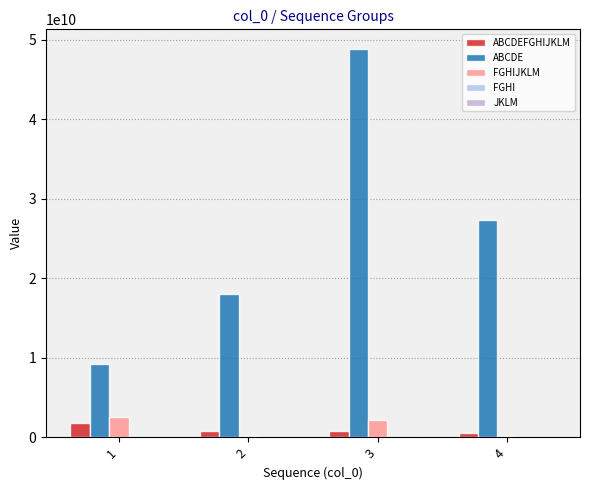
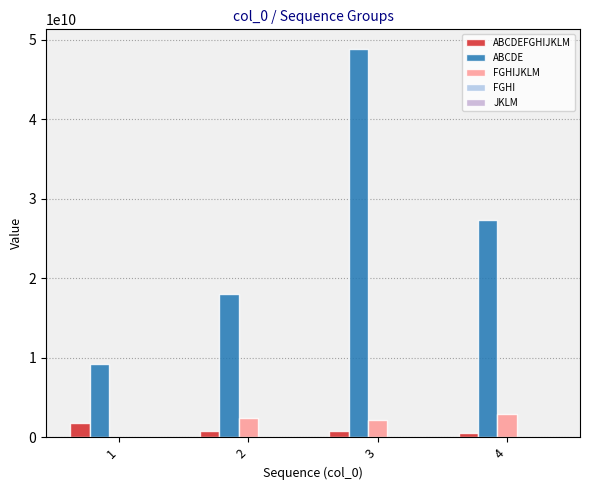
  {
    "ABCDEFGHIJKLM": {
      "1": 2000000000,
      "2": 1000000000,
      "3": 1000000000,
      "4": 1000000000
    },
    "ABCDE": {
      "1": 9000000000,
      "2": 18000000000,
      "3": 49000000000,
      "4": 27000000000
    },
    "FGHIJKLM": {
-     "1": 3000000000,
-     "2": 0,
+     "1": 0,
+     "2": 2000000000,
      "3": 2000000000,
-     "4": 0
+     "4": 3000000000
    }
  }
